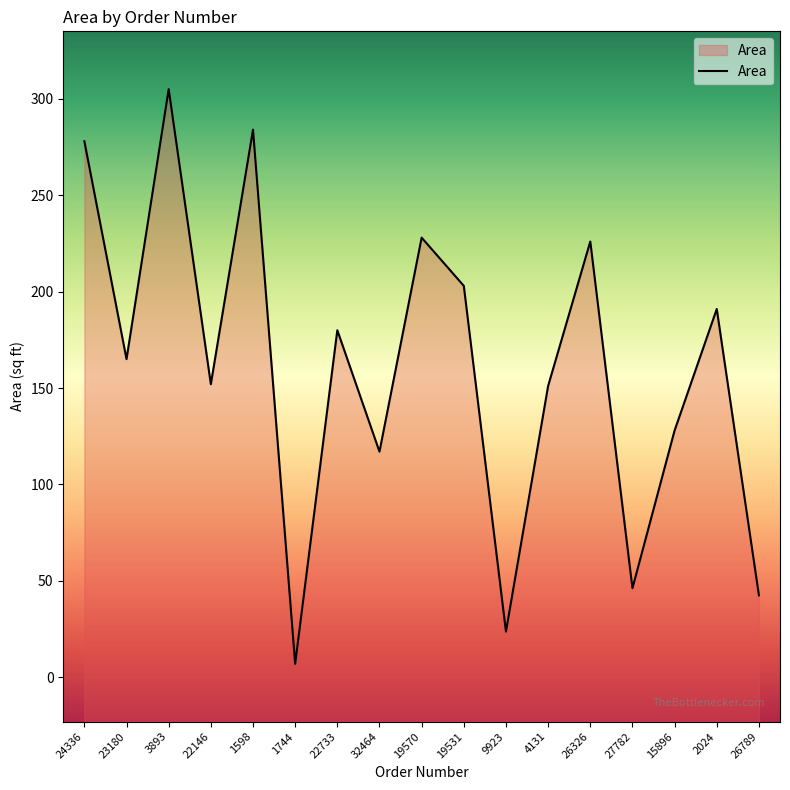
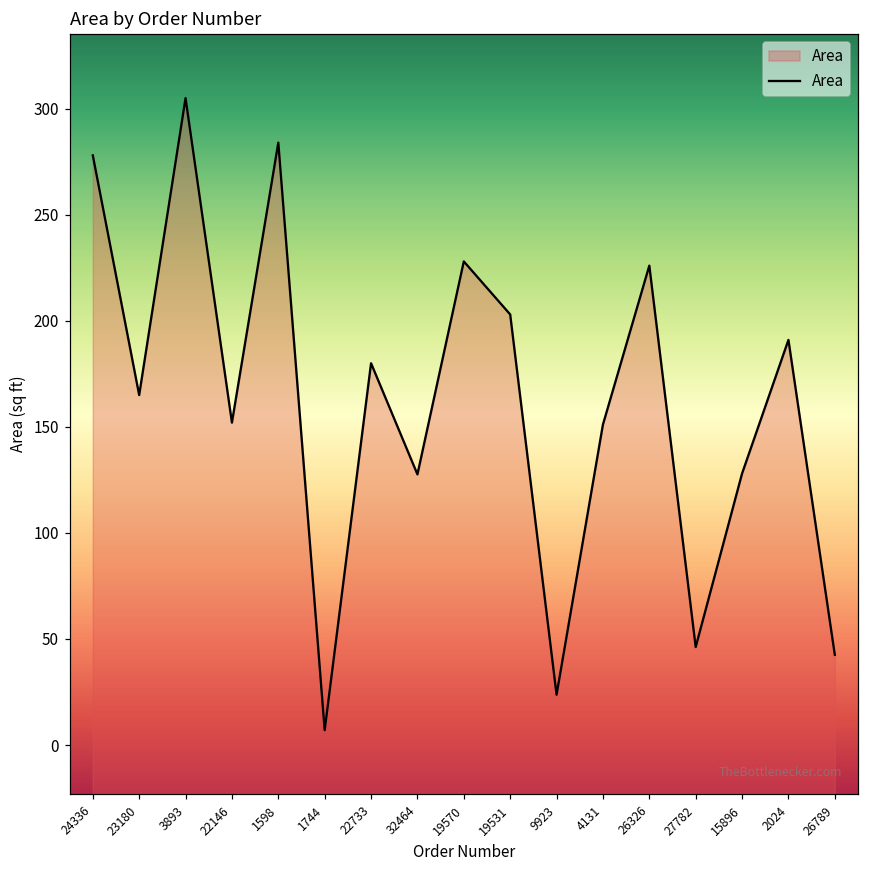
  {
    "24336": 278,
    "23180": 165,
    "3893": 305,
    "22146": 152,
    "1598": 284,
    "1744": 7,
    "22733": 180,
-   "32464": 117,
+   "32464": 128,
    "19570": 228,
    "19531": 203,
    "9923": 24,
    "4131": 151,
    "26326": 226,
    "27782": 46,
    "15896": 128,
    "2024": 191,
    "26789": 43
  }
